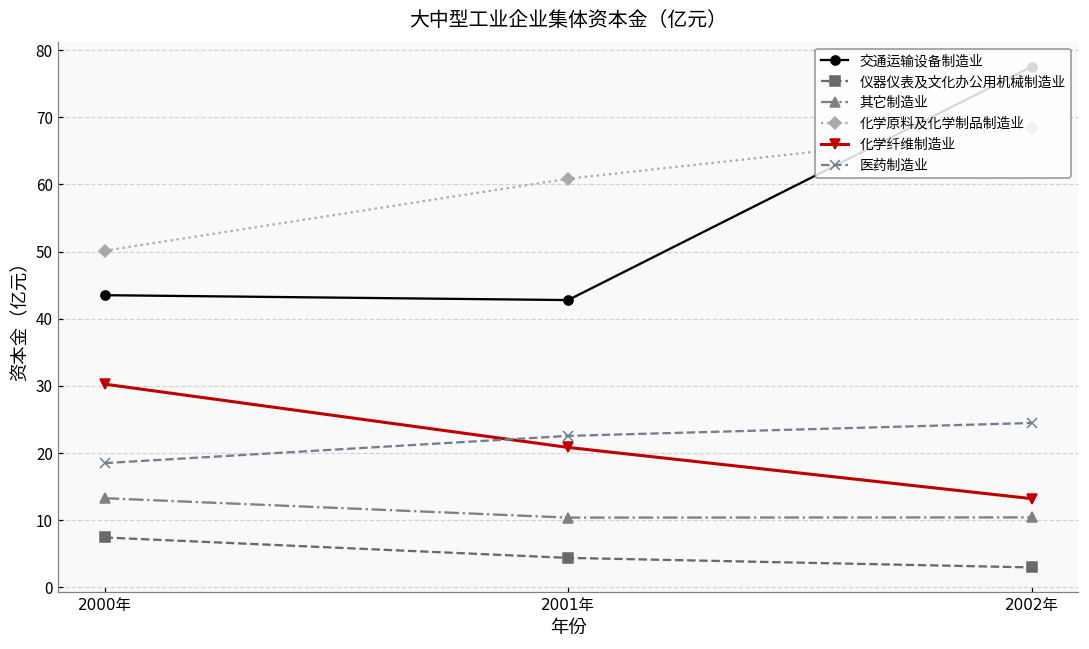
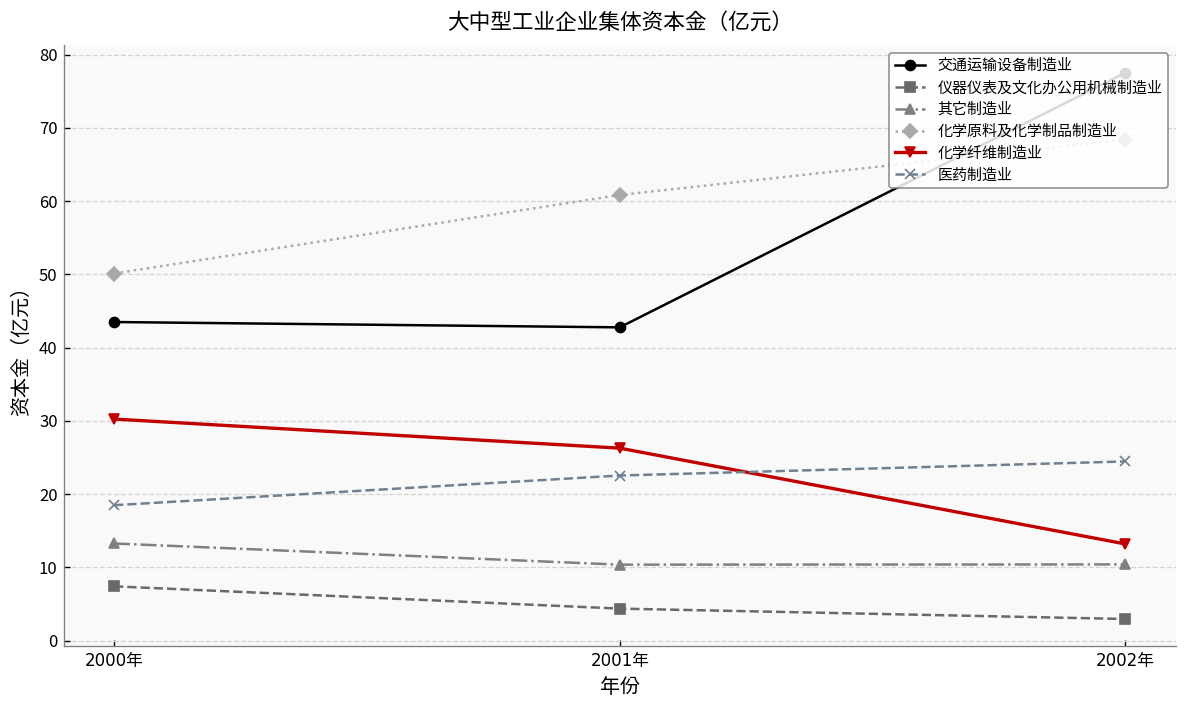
  {
    "交通运输设备制造业": {
      "2000年": 44,
      "2001年": 43
    },
    "化学原料及化学制品制造业": {
      "2000年": 50,
      "2001年": 61
    },
    "化学纤维制造业": {
      "2000年": 30,
-     "2001年": 21,
+     "2001年": 26,
      "2002年": 13
    }
  }
